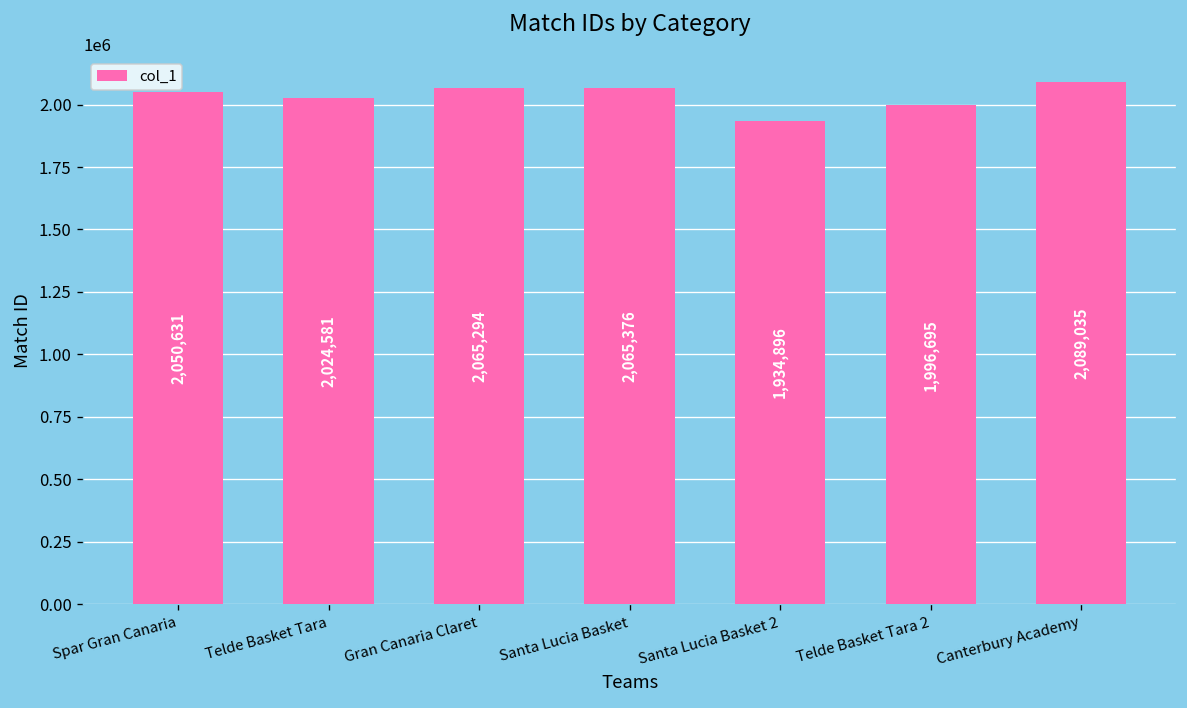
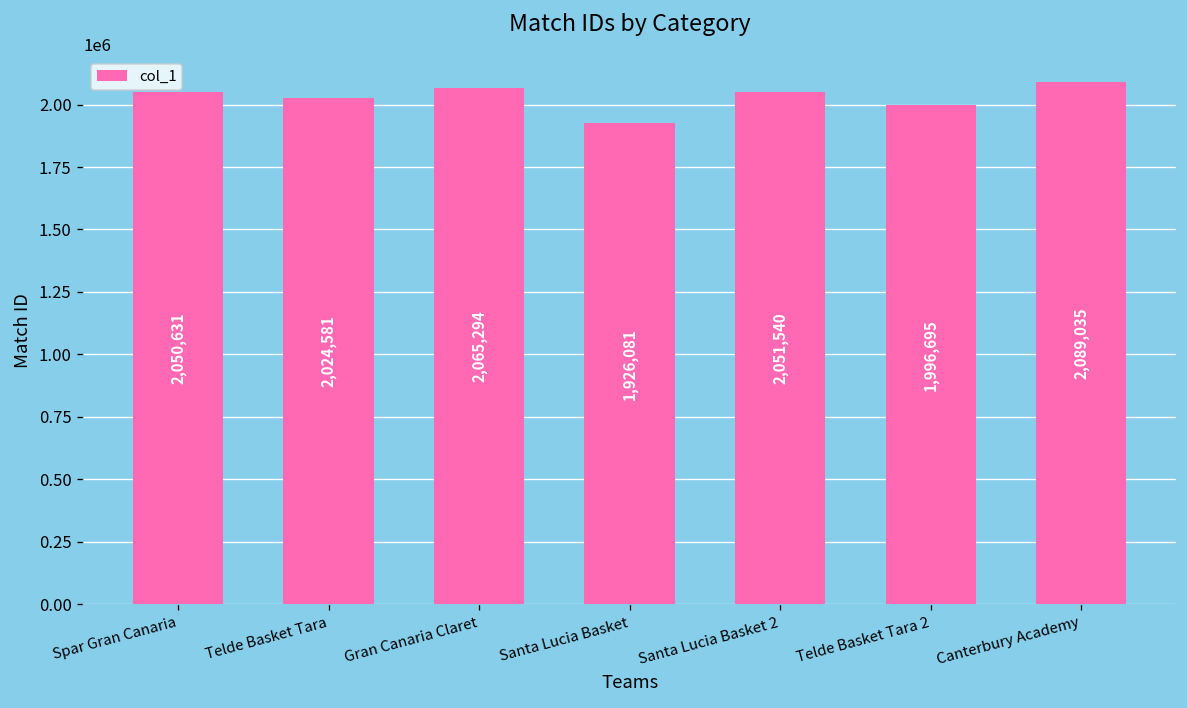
  {
    "Spar Gran Canaria": "2,050,631",
    "Telde Basket Tara": "2,024,581",
    "Gran Canaria Claret": "2,065,294",
-   "Santa Lucia Basket": "2,065,376",
-   "Santa Lucia Basket 2": "1,934,896",
+   "Santa Lucia Basket": "1,926,081",
+   "Santa Lucia Basket 2": "2,051,540",
    "Telde Basket Tara 2": "1,996,695",
    "Canterbury Academy": "2,089,035"
  }
